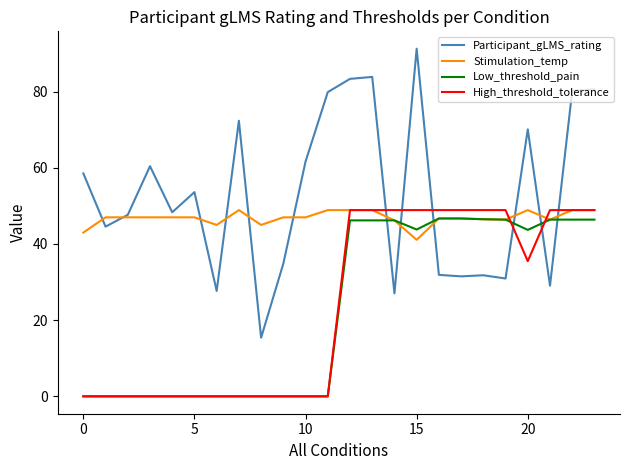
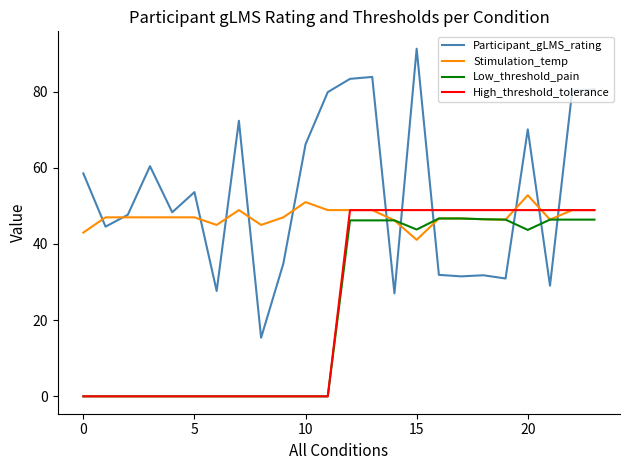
  {
    "Participant_gLMS_rating": {
      "0": 59,
      "5": 54,
-     "10": 62,
+     "10": 66,
      "15": 91,
      "20": 70
    },
    "Stimulation_temp": {
      "0": 43,
      "5": 47,
-     "10": 47,
+     "10": 51,
      "15": 41,
-     "20": 49
+     "20": 53
    },
    "Low_threshold_pain": {
      "15": 44,
      "20": 44
    },
    "High_threshold_tolerance": {
      "15": 49,
-     "20": 36
+     "20": 49
    }
  }
